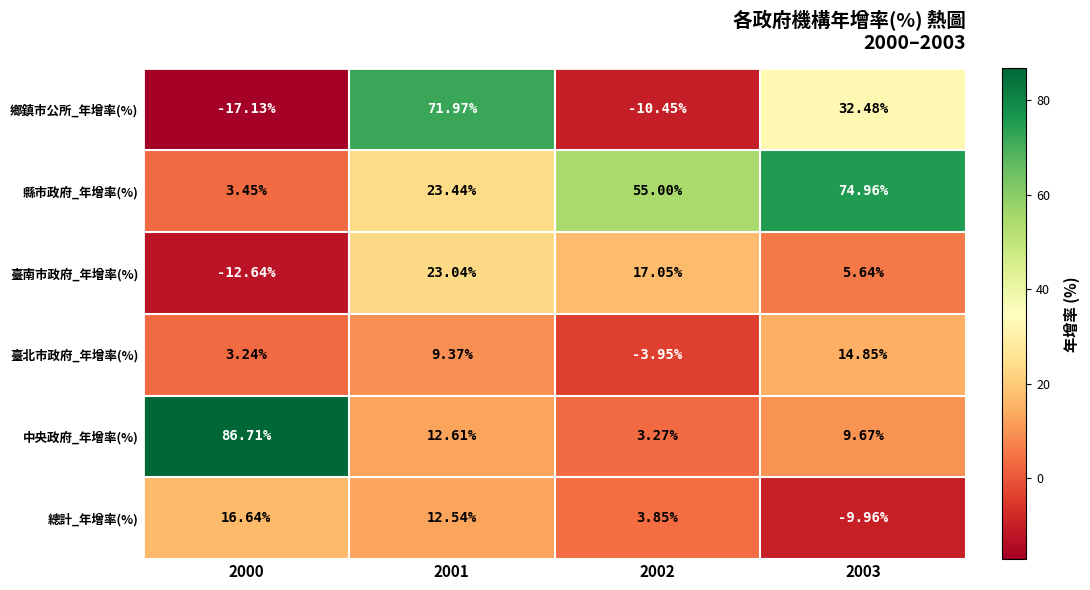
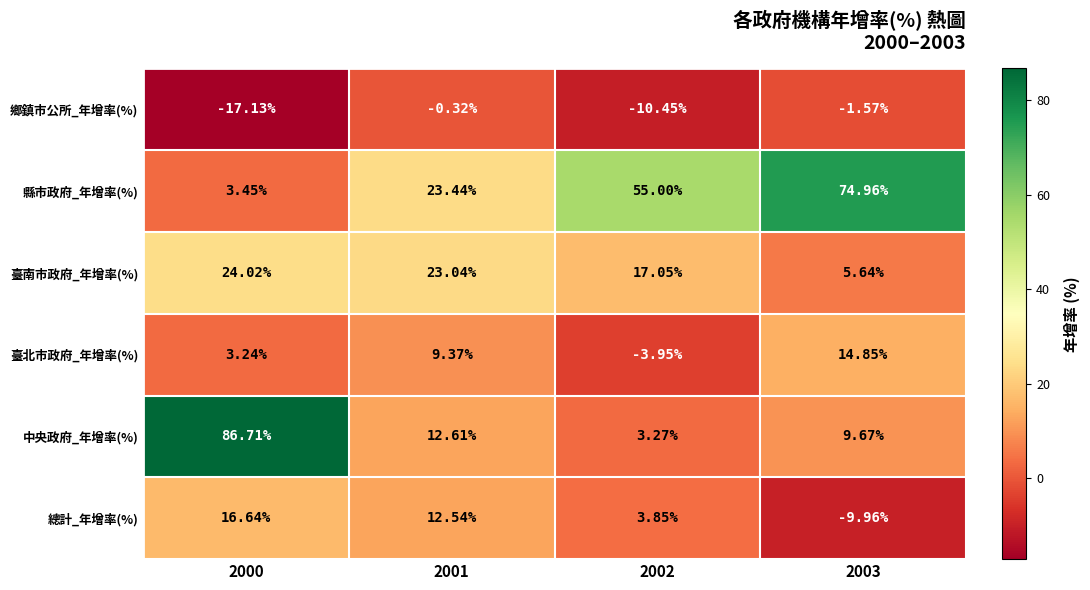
  {
    "鄉鎮市公所_年增率(%)": {
      "2000": "-17.13%",
-     "2001": "71.97%",
+     "2001": "-0.32%",
      "2002": "-10.45%",
-     "2003": "32.48%"
+     "2003": "-1.57%"
    },
    "縣市政府_年增率(%)": {
      "2000": "3.45%",
      "2001": "23.44%",
      "2002": "55.00%",
      "2003": "74.96%"
    },
    "臺南市政府_年增率(%)": {
-     "2000": "-12.64%",
+     "2000": "24.02%",
      "2001": "23.04%",
      "2002": "17.05%",
      "2003": "5.64%"
    },
    "臺北市政府_年增率(%)": {
      "2000": "3.24%",
      "2001": "9.37%",
      "2002": "-3.95%",
      "2003": "14.85%"
    },
    "中央政府_年增率(%)": {
      "2000": "86.71%",
      "2001": "12.61%",
      "2002": "3.27%",
      "2003": "9.67%"
    },
    "總計_年增率(%)": {
      "2000": "16.64%",
      "2001": "12.54%",
      "2002": "3.85%",
      "2003": "-9.96%"
    }
  }
